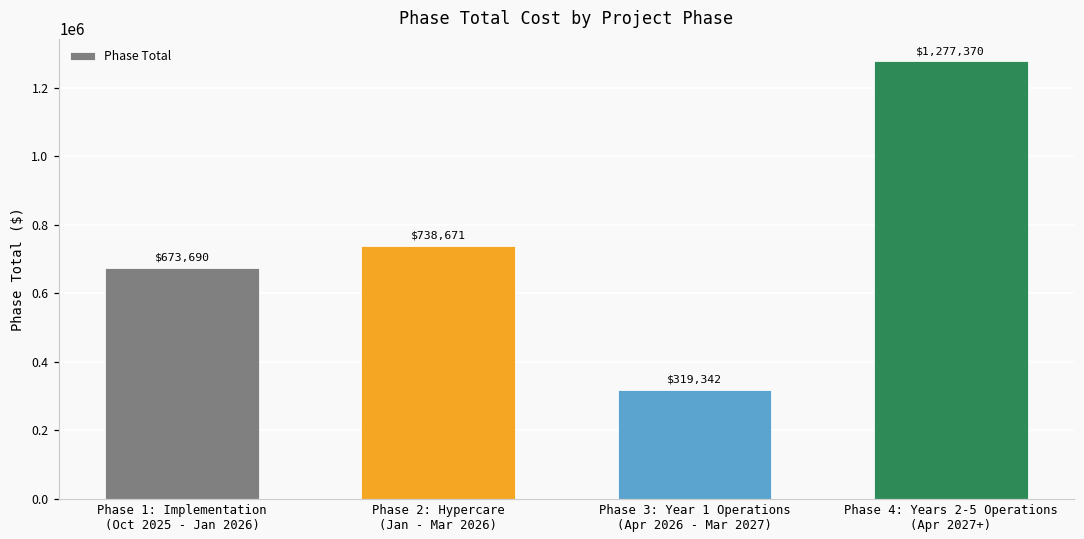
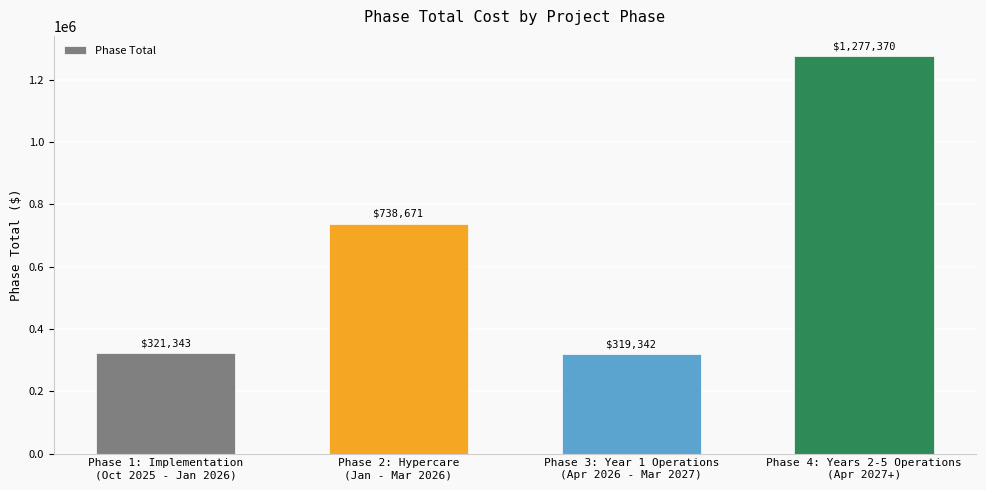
  {
-   "Phase 1: Implementation (Oct 2025 - Jan 2026)": "$673,690",
+   "Phase 1: Implementation (Oct 2025 - Jan 2026)": "$321,343",
    "Phase 2: Hypercare (Jan - Mar 2026)": "$738,671",
    "Phase 3: Year 1 Operations (Apr 2026 - Mar 2027)": "$319,342",
    "Phase 4: Years 2-5 Operations (Apr 2027+)": "$1,277,370"
  }
